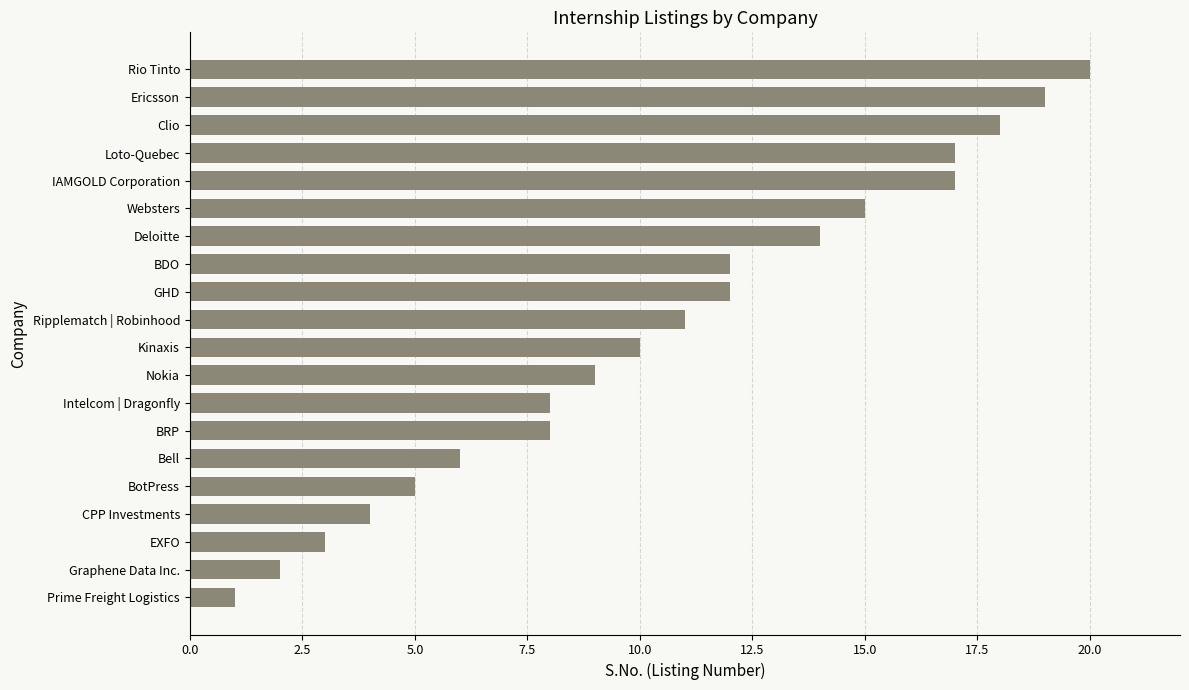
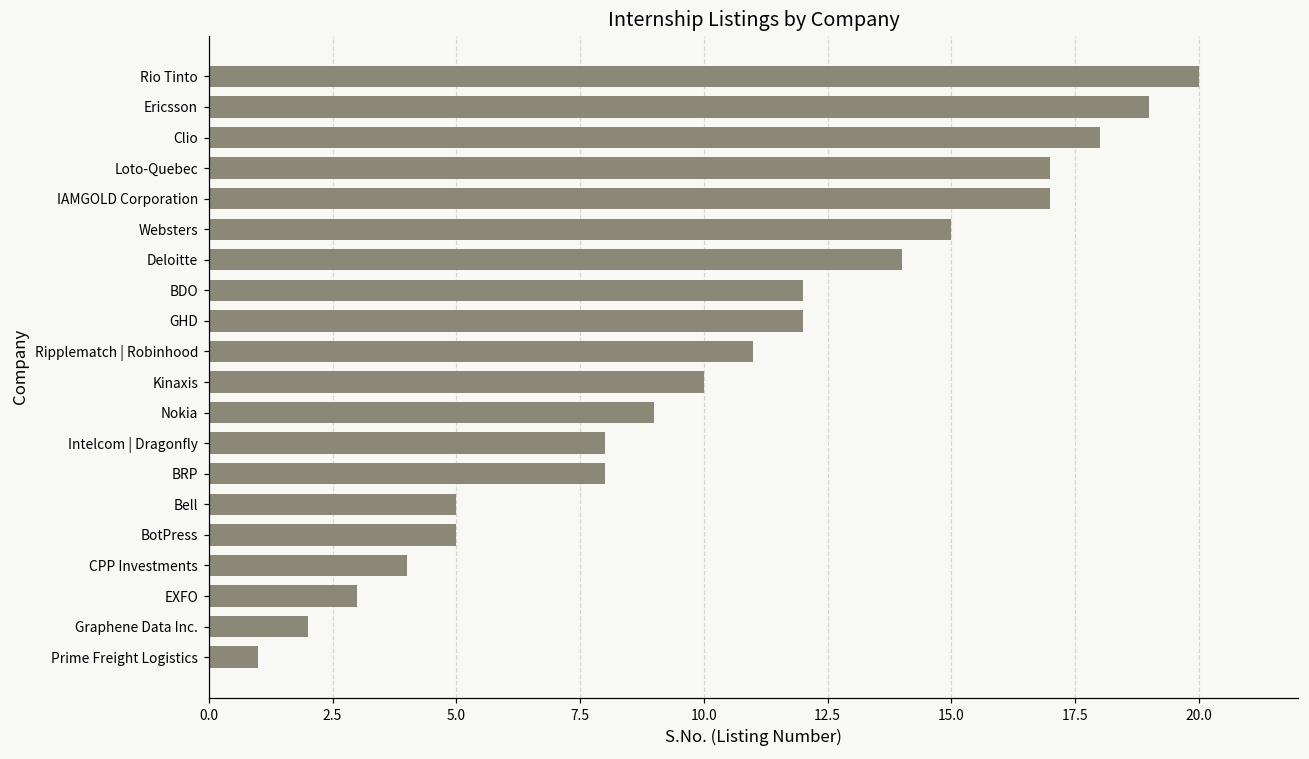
  {
    "Rio Tinto": 20,
    "Ericsson": 19,
    "Clio": 18,
    "Loto-Quebec": 17,
    "IAMGOLD Corporation": 17,
    "Websters": 15,
    "Deloitte": 14,
    "BDO": 12,
    "GHD": 12,
    "Ripplematch | Robinhood": 11,
    "Kinaxis": 10,
    "Nokia": 9,
    "Intelcom | Dragonfly": 8,
    "BRP": 8,
-   "Bell": 6,
+   "Bell": 5,
    "BotPress": 5,
    "CPP Investments": 4,
    "EXFO": 3,
    "Graphene Data Inc.": 2,
    "Prime Freight Logistics": 1
  }
